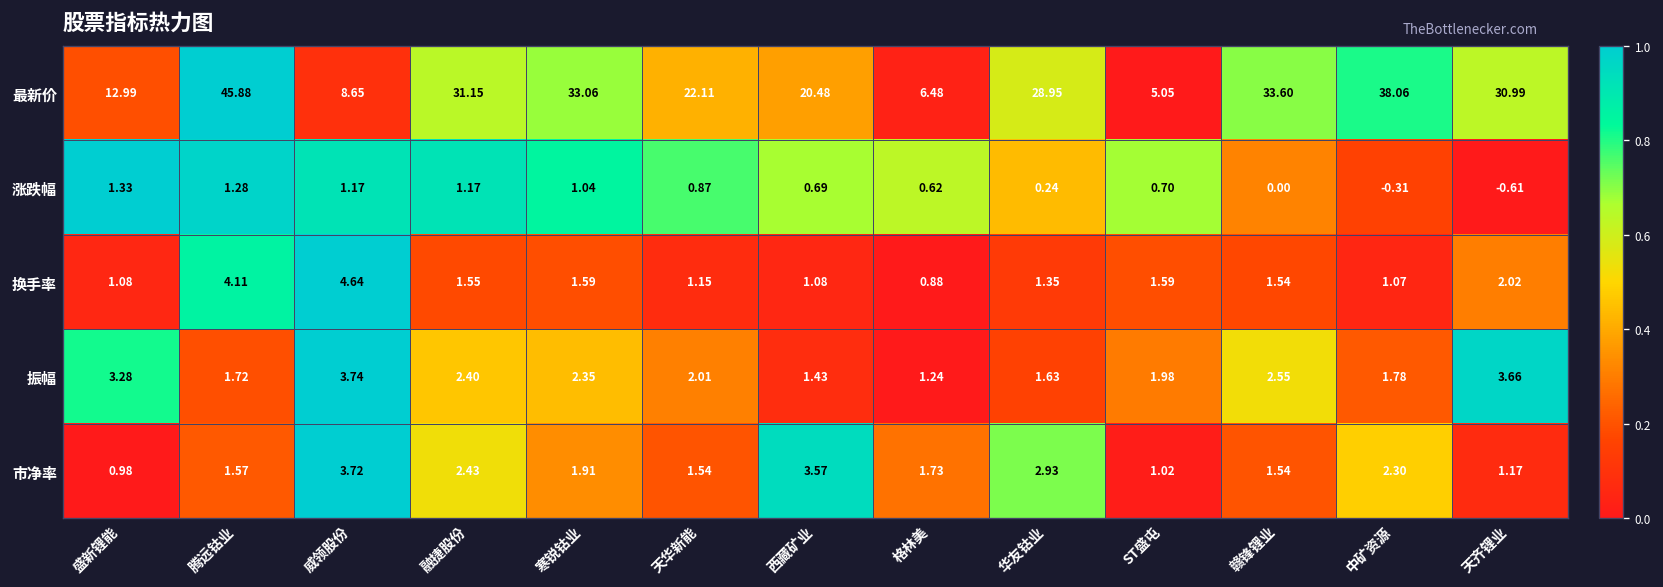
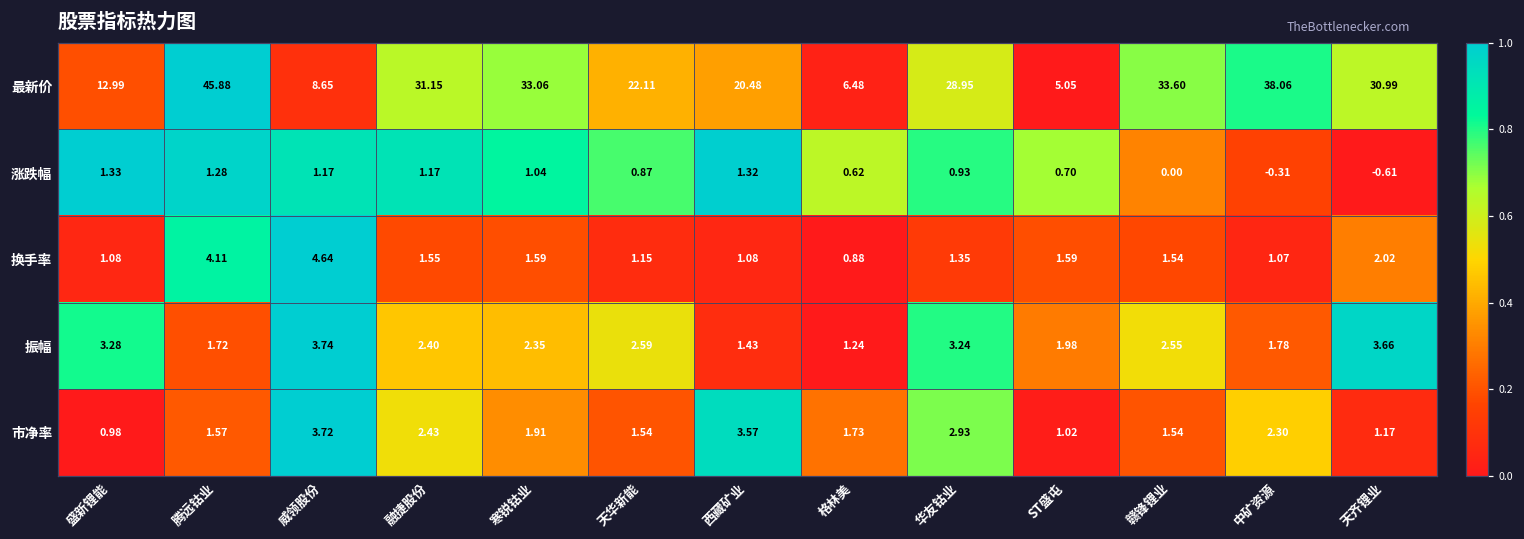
  {
    "最新价": {
      "盛新锂能": 12.99,
      "腾远钴业": 45.88,
      "威领股份": 8.65,
      "融捷股份": 31.15,
      "寒锐钴业": 33.06,
      "天华新能": 22.11,
      "西藏矿业": 20.48,
      "格林美": 6.48,
      "华友钴业": 28.95,
      "ST盛屯": 5.05,
      "赣锋锂业": 33.60,
      "中矿资源": 38.06,
      "天齐锂业": 30.99
    },
    "涨跌幅": {
      "盛新锂能": 1.33,
      "腾远钴业": 1.28,
      "威领股份": 1.17,
      "融捷股份": 1.17,
      "寒锐钴业": 1.04,
      "天华新能": 0.87,
-     "西藏矿业": 0.69,
+     "西藏矿业": 1.32,
      "格林美": 0.62,
-     "华友钴业": 0.24,
+     "华友钴业": 0.93,
      "ST盛屯": 0.70,
      "赣锋锂业": 0.00,
      "中矿资源": -0.31,
      "天齐锂业": -0.61
    },
    "换手率": {
      "盛新锂能": 1.08,
      "腾远钴业": 4.11,
      "威领股份": 4.64,
      "融捷股份": 1.55,
      "寒锐钴业": 1.59,
      "天华新能": 1.15,
      "西藏矿业": 1.08,
      "格林美": 0.88,
      "华友钴业": 1.35,
      "ST盛屯": 1.59,
      "赣锋锂业": 1.54,
      "中矿资源": 1.07,
      "天齐锂业": 2.02
    },
    "振幅": {
      "盛新锂能": 3.28,
      "腾远钴业": 1.72,
      "威领股份": 3.74,
      "融捷股份": 2.40,
      "寒锐钴业": 2.35,
-     "天华新能": 2.01,
+     "天华新能": 2.59,
      "西藏矿业": 1.43,
      "格林美": 1.24,
-     "华友钴业": 1.63,
+     "华友钴业": 3.24,
      "ST盛屯": 1.98,
      "赣锋锂业": 2.55,
      "中矿资源": 1.78,
      "天齐锂业": 3.66
    },
    "市净率": {
      "盛新锂能": 0.98,
      "腾远钴业": 1.57,
      "威领股份": 3.72,
      "融捷股份": 2.43,
      "寒锐钴业": 1.91,
      "天华新能": 1.54,
      "西藏矿业": 3.57,
      "格林美": 1.73,
      "华友钴业": 2.93,
      "ST盛屯": 1.02,
      "赣锋锂业": 1.54,
      "中矿资源": 2.30,
      "天齐锂业": 1.17
    }
  }
